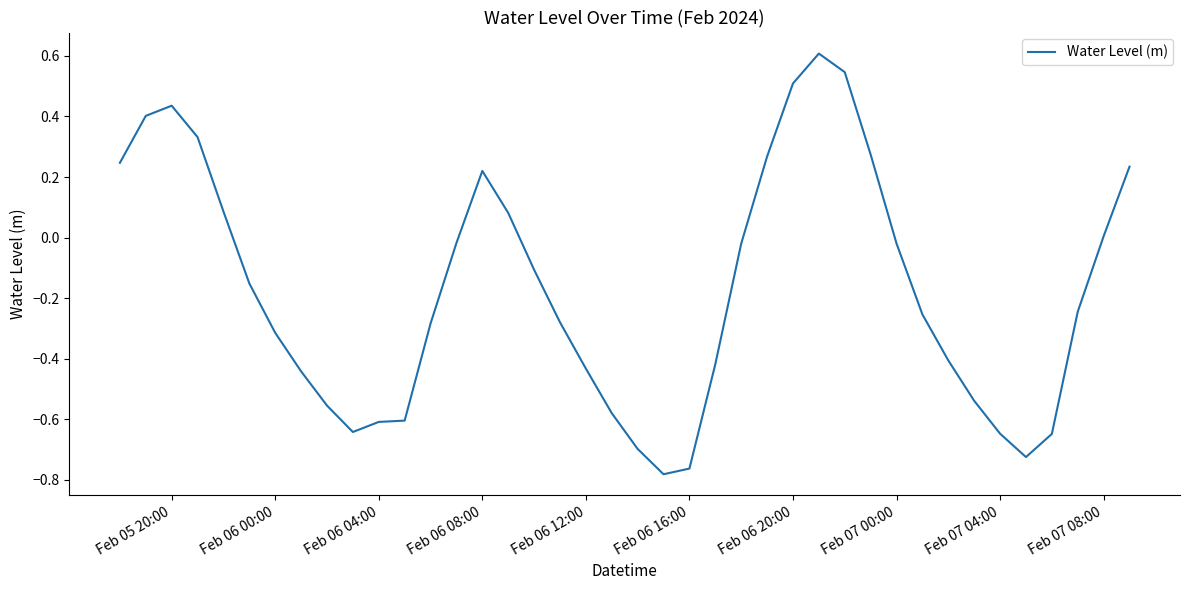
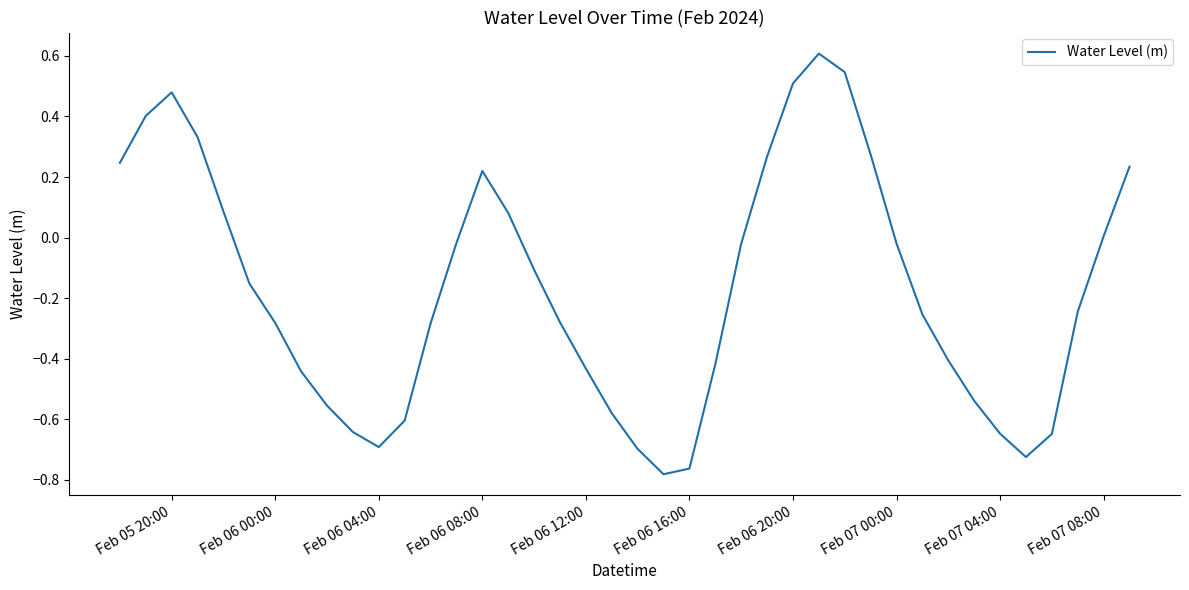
  {
-   "Feb 05 20:00": 0.44,
-   "Feb 06 00:00": -0.31,
-   "Feb 06 04:00": -0.61,
+   "Feb 05 20:00": 0.48,
+   "Feb 06 00:00": -0.28,
+   "Feb 06 04:00": -0.69,
    "Feb 06 08:00": 0.22,
    "Feb 06 12:00": -0.43,
    "Feb 06 16:00": -0.76,
    "Feb 06 20:00": 0.51,
    "Feb 07 00:00": -0.02,
    "Feb 07 04:00": -0.65,
    "Feb 07 08:00": 0.00
  }
